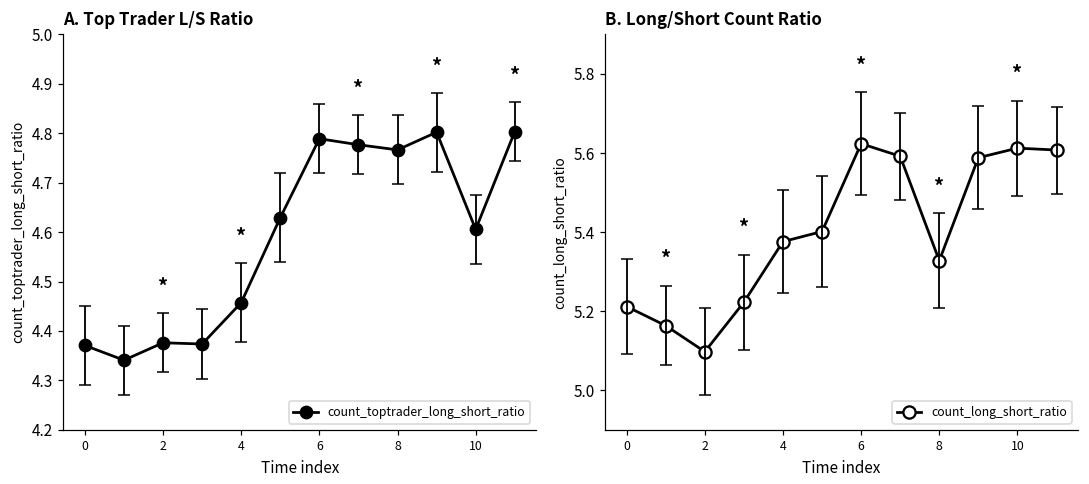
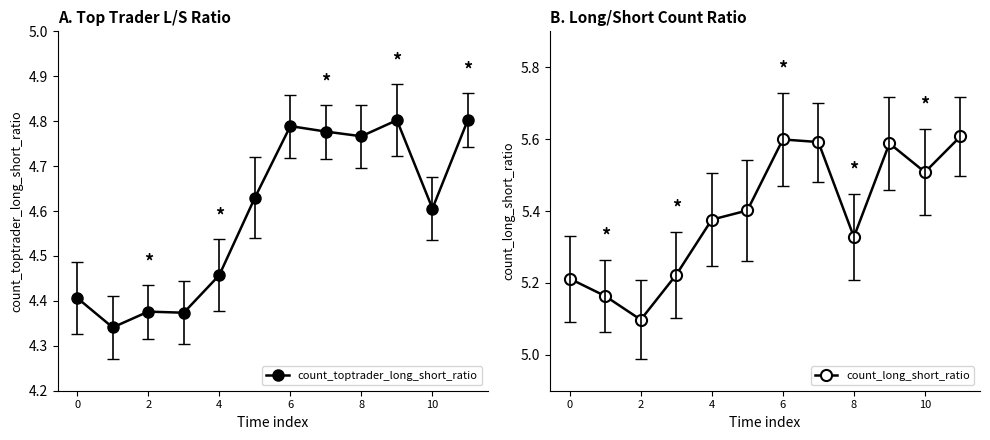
  {
    "A. Top Trader L/S Ratio": {
      "count_toptrader_long_short_ratio": {
-       "0": 4.37,
+       "0": 4.41,
        "2": 4.38,
        "4": 4.46,
        "6": 4.79,
        "8": 4.77,
        "10": 4.61
      }
    },
    "B. Long/Short Count Ratio": {
      "count_long_short_ratio": {
        "0": 5.21,
        "2": 5.10,
        "4": 5.38,
-       "6": 5.62,
+       "6": 5.60,
        "8": 5.33,
-       "10": 5.61
+       "10": 5.51
      }
    }
  }
